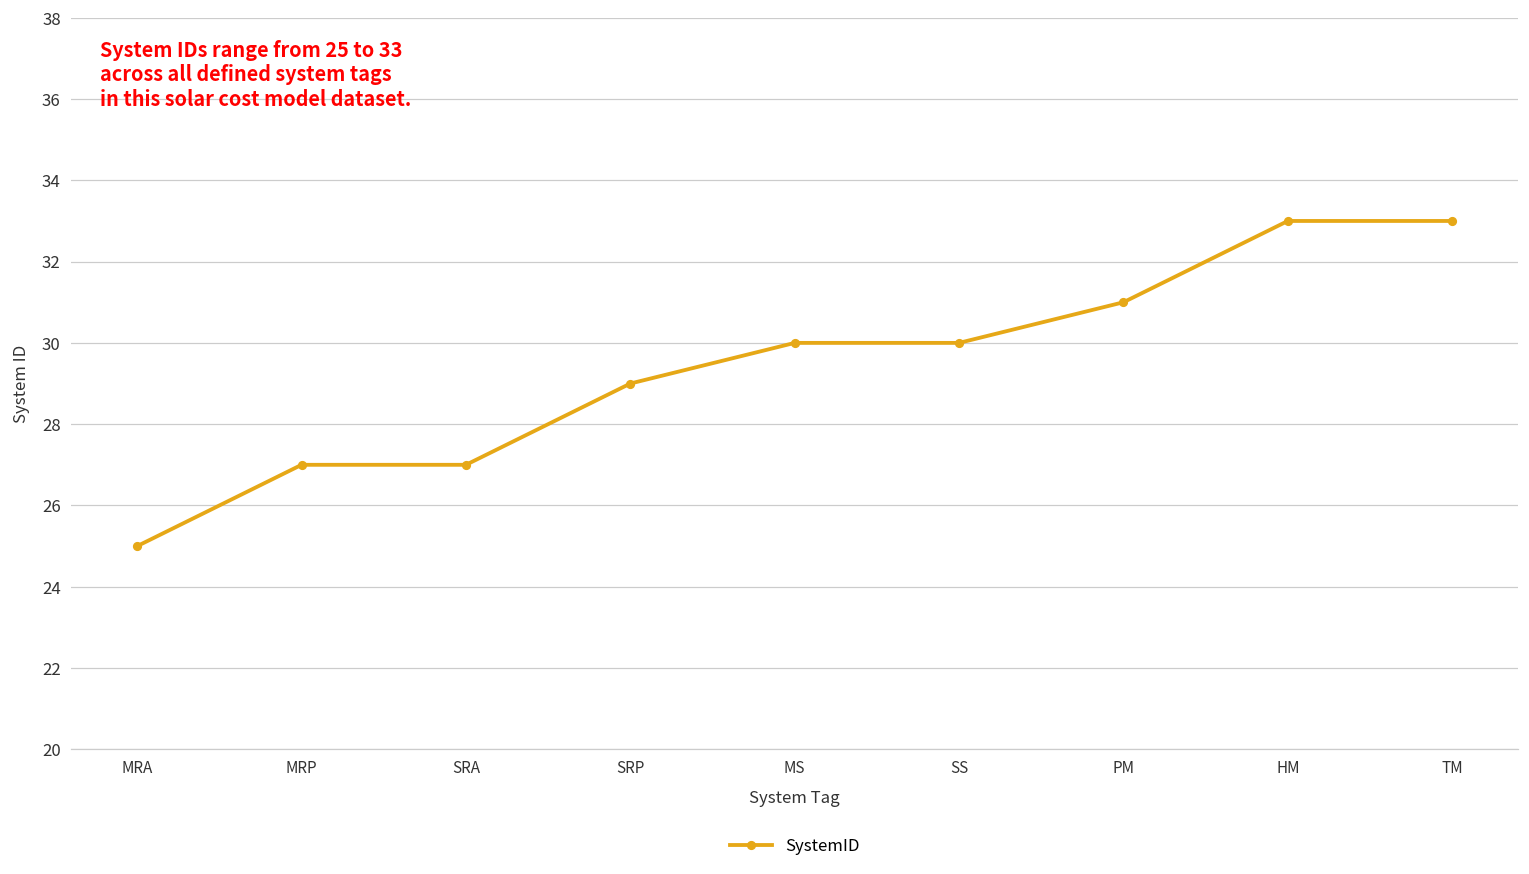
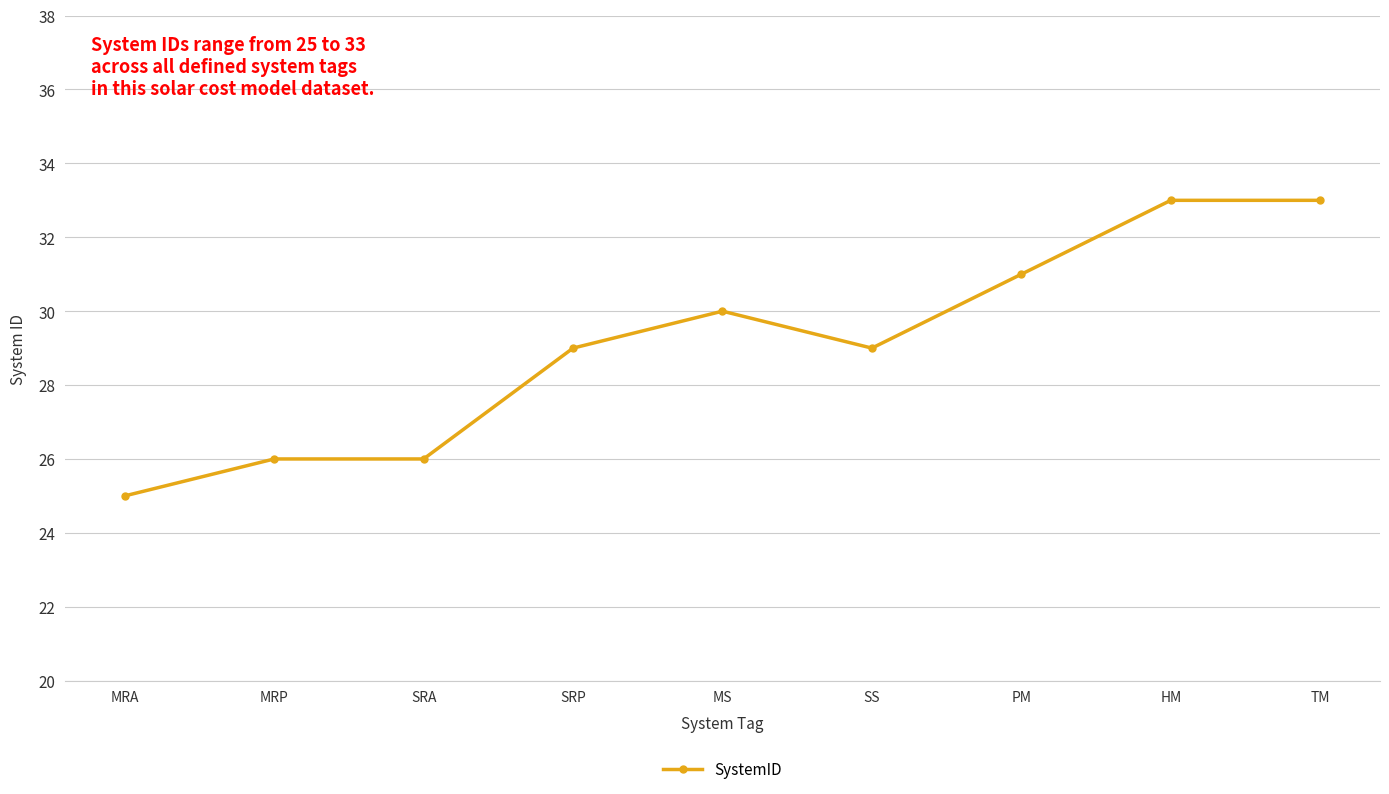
  {
    "MRA": 25,
-   "MRP": 27,
-   "SRA": 27,
+   "MRP": 26,
+   "SRA": 26,
    "SRP": 29,
    "MS": 30,
-   "SS": 30,
+   "SS": 29,
    "PM": 31,
    "HM": 33,
    "TM": 33
  }
